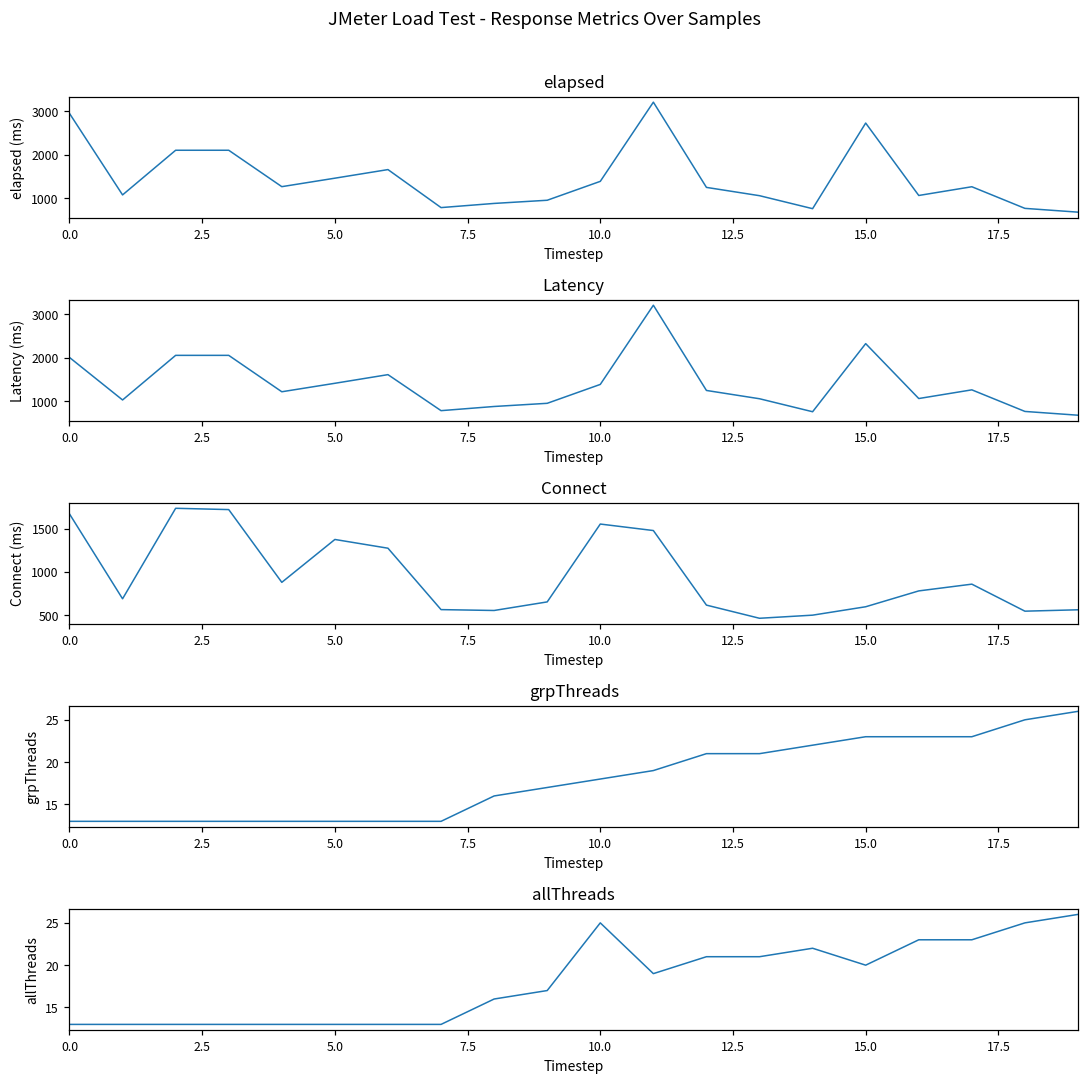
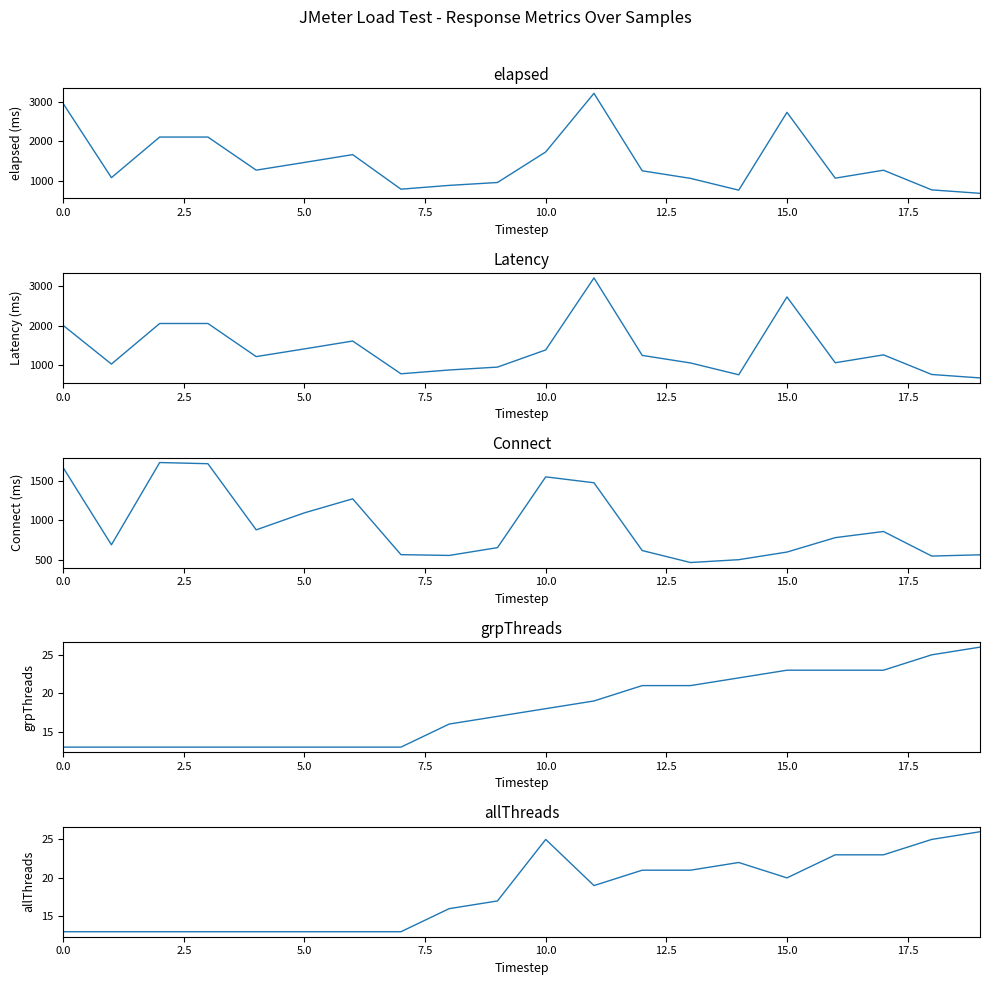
  {
    "elapsed": {
      "0.0": 3000,
      "5.0": 1500,
-     "10.0": 1400,
+     "10.0": 1700,
      "15.0": 2700
    },
    "Latency": {
      "0.0": 2000,
      "5.0": 1400,
      "10.0": 1400,
-     "15.0": 2300
+     "15.0": 2700
    },
    "Connect": {
      "0.0": 1700,
-     "5.0": 1400,
+     "5.0": 1100,
      "10.0": 1600,
      "15.0": 600
    },
    "grpThreads": {
      "0.0": 13,
      "5.0": 13,
      "10.0": 18,
      "15.0": 23
    },
    "allThreads": {
      "0.0": 13,
      "5.0": 13,
      "10.0": 25,
      "15.0": 20
    }
  }
